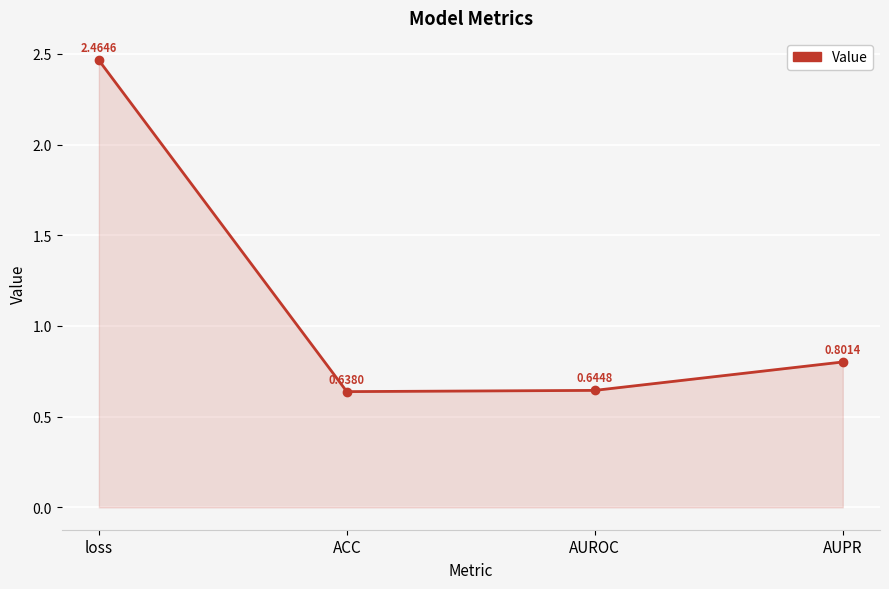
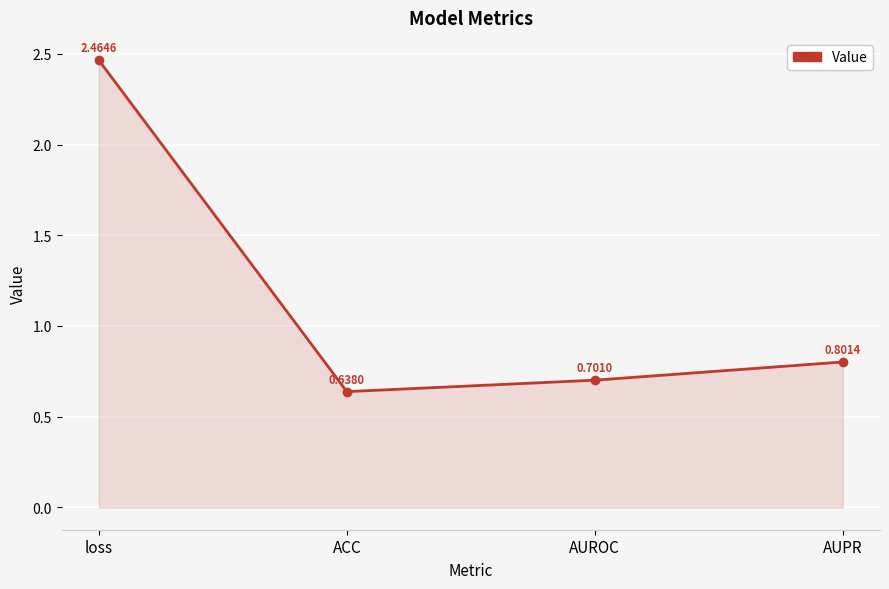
  {
    "loss": 2.4646,
    "ACC": 0.6380,
-   "AUROC": 0.6448,
+   "AUROC": 0.7010,
    "AUPR": 0.8014
  }
